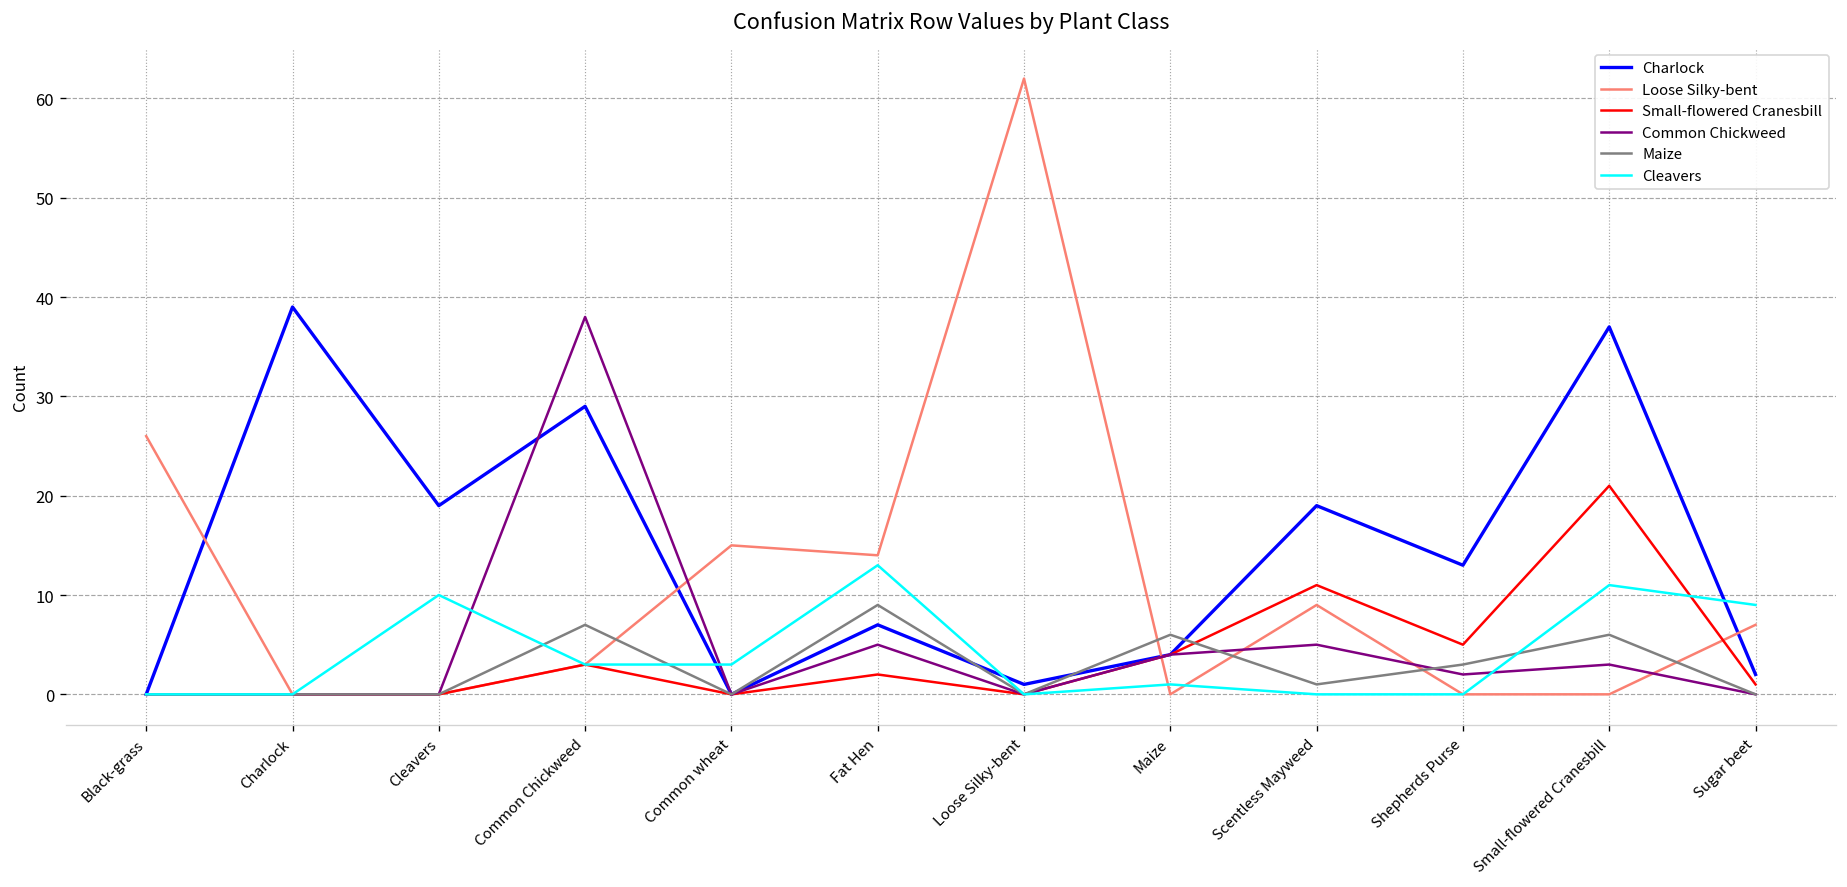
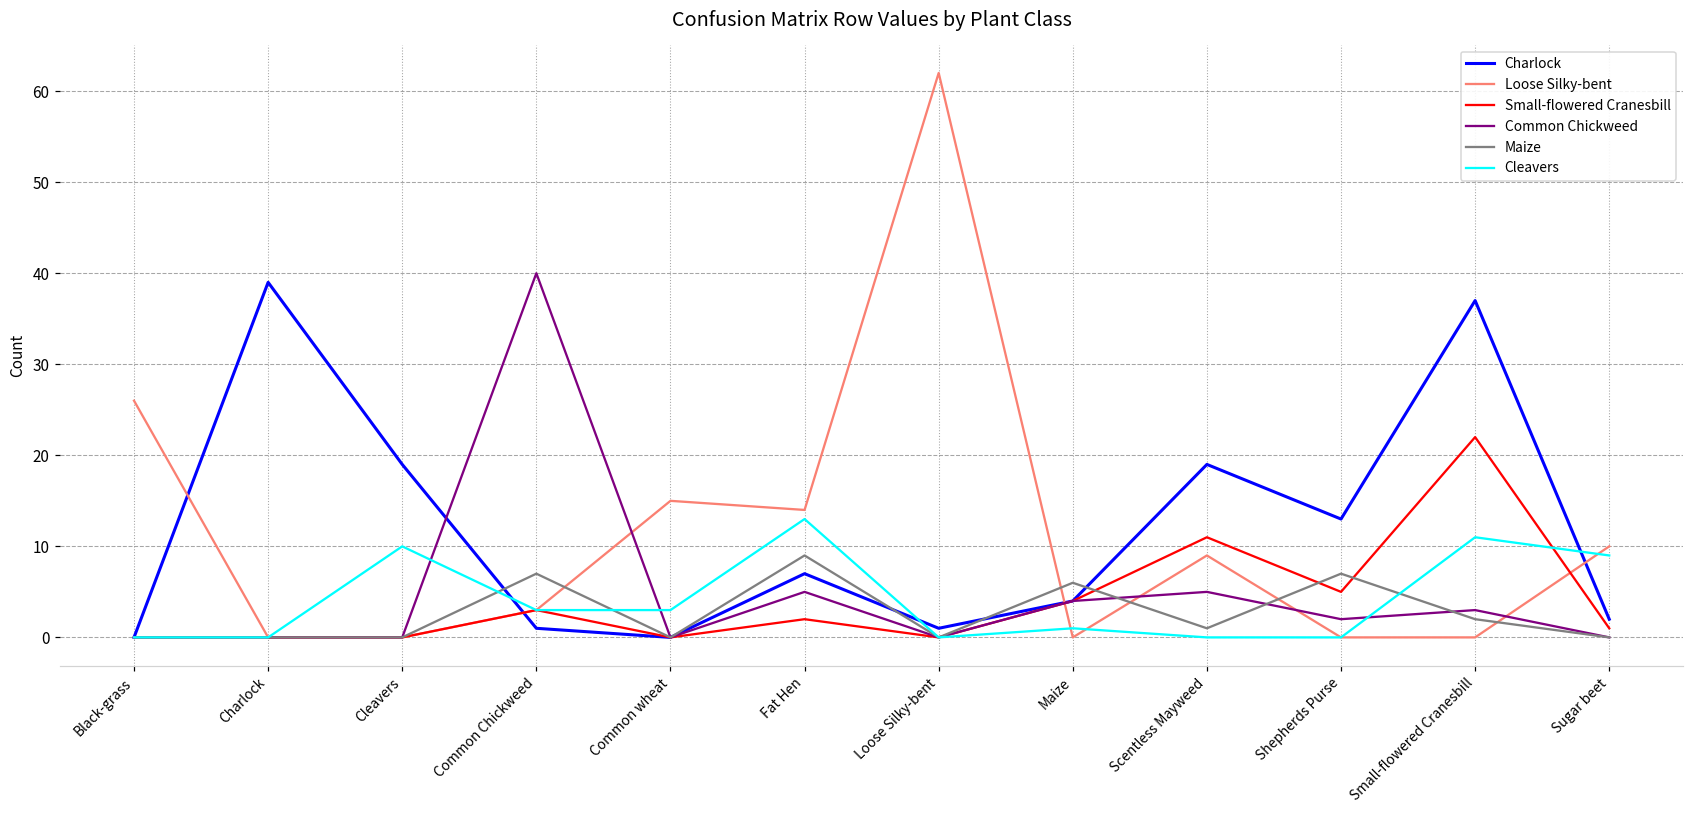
  {
    "Charlock": {
      "Charlock": 39,
      "Cleavers": 19,
-     "Common Chickweed": 29,
+     "Common Chickweed": 1,
      "Fat Hen": 7,
      "Loose Silky-bent": 1,
      "Scentless Mayweed": 19,
      "Shepherds Purse": 13,
      "Small-flowered Cranesbill": 37,
      "Sugar beet": 2
    },
    "Loose Silky-bent": {
      "Black-grass": 26,
      "Common wheat": 15,
      "Fat Hen": 14,
      "Loose Silky-bent": 62,
      "Maize": 0,
      "Scentless Mayweed": 9,
      "Small-flowered Cranesbill": 0,
-     "Sugar beet": 7
+     "Sugar beet": 10
    },
    "Small-flowered Cranesbill": {
      "Fat Hen": 2,
      "Scentless Mayweed": 11,
      "Shepherds Purse": 5,
-     "Small-flowered Cranesbill": 21,
+     "Small-flowered Cranesbill": 22,
      "Sugar beet": 1
    },
    "Common Chickweed": {
-     "Common Chickweed": 38,
+     "Common Chickweed": 40,
      "Fat Hen": 5,
      "Scentless Mayweed": 5,
      "Shepherds Purse": 2,
      "Small-flowered Cranesbill": 3
    },
    "Maize": {
      "Common Chickweed": 7,
      "Fat Hen": 9,
      "Maize": 6,
      "Scentless Mayweed": 1,
-     "Shepherds Purse": 3,
-     "Small-flowered Cranesbill": 6
+     "Shepherds Purse": 7,
+     "Small-flowered Cranesbill": 2
    },
    "Cleavers": {
      "Cleavers": 10,
      "Common wheat": 3,
      "Fat Hen": 13,
      "Maize": 1,
      "Scentless Mayweed": 0,
      "Small-flowered Cranesbill": 11,
      "Sugar beet": 9
    }
  }
